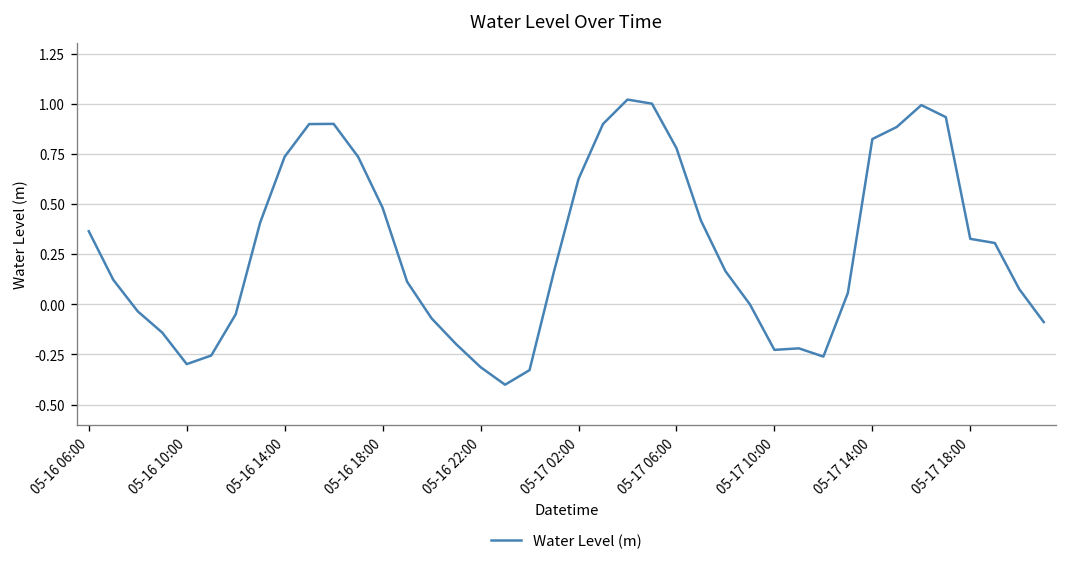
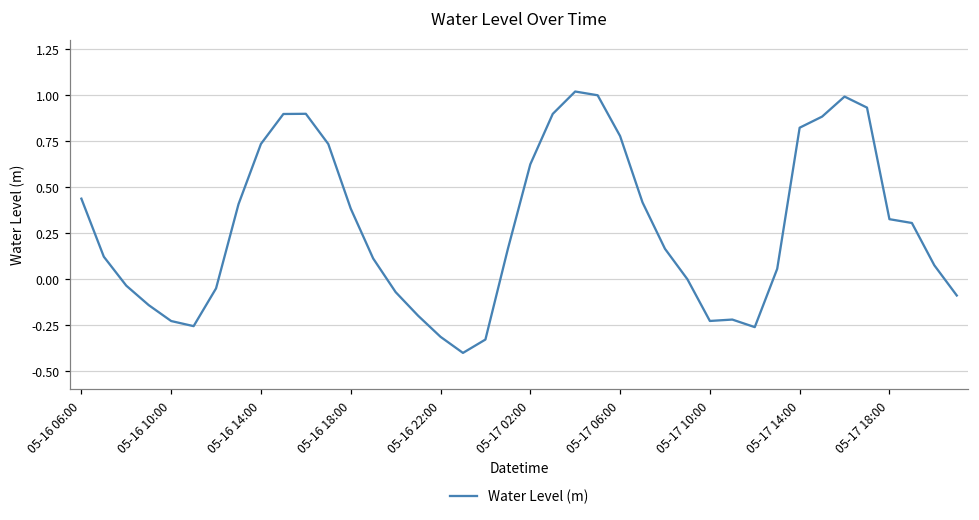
  {
-   "05-16 06:00": 0.36,
-   "05-16 10:00": -0.30,
+   "05-16 06:00": 0.44,
+   "05-16 10:00": -0.23,
    "05-16 14:00": 0.74,
-   "05-16 18:00": 0.48,
+   "05-16 18:00": 0.38,
    "05-16 22:00": -0.31,
    "05-17 02:00": 0.62,
    "05-17 06:00": 0.78,
    "05-17 10:00": -0.23,
    "05-17 14:00": 0.82,
    "05-17 18:00": 0.33
  }
